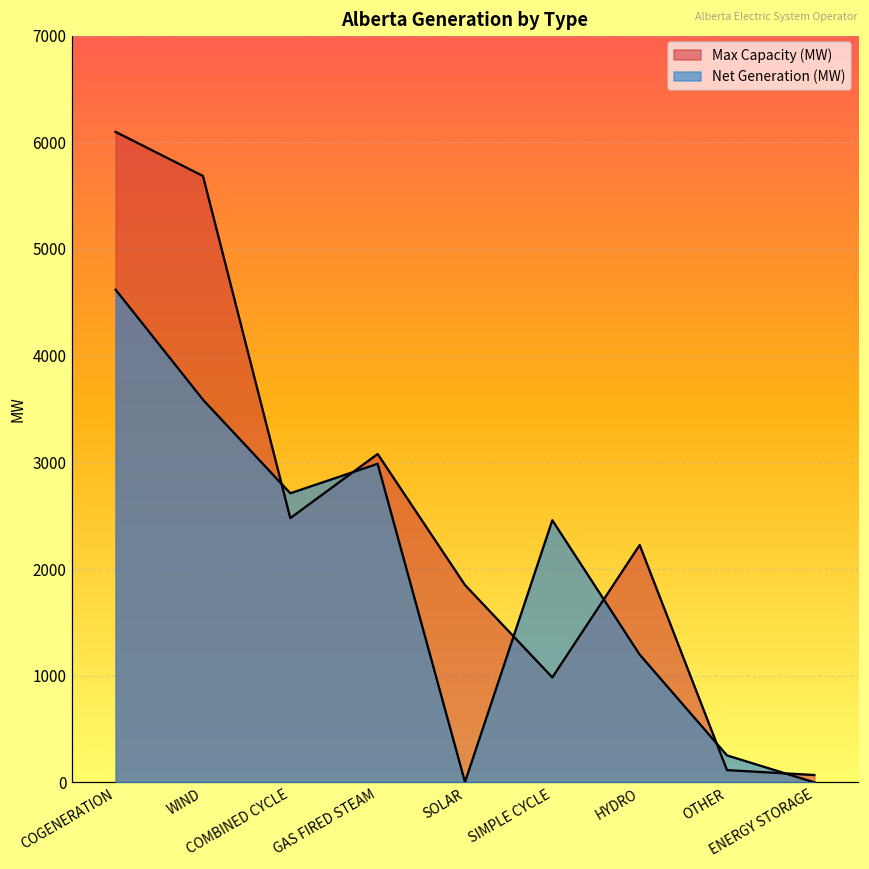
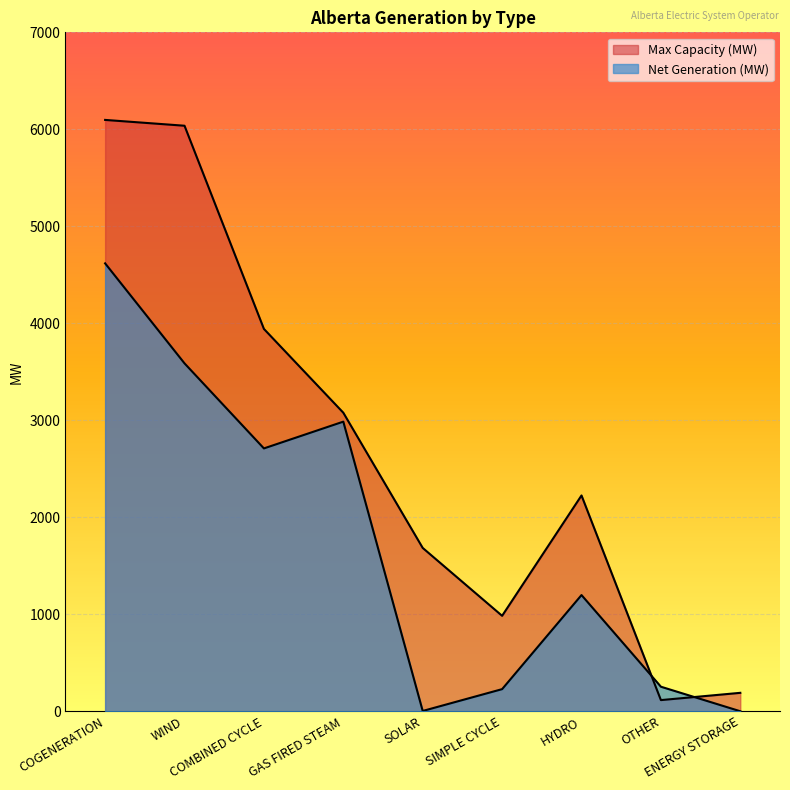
  {
    "Max Capacity (MW)": {
      "COGENERATION": 6100,
-     "WIND": 5700,
-     "COMBINED CYCLE": 2500,
+     "WIND": 6000,
+     "COMBINED CYCLE": 3900,
      "GAS FIRED STEAM": 3100,
-     "SOLAR": 1900,
+     "SOLAR": 1700,
      "SIMPLE CYCLE": 1000,
      "HYDRO": 2200,
      "OTHER": 100,
-     "ENERGY STORAGE": 100
+     "ENERGY STORAGE": 200
    },
    "Net Generation (MW)": {
      "COGENERATION": 4600,
      "WIND": 3600,
      "COMBINED CYCLE": 2700,
      "GAS FIRED STEAM": 3000,
      "SOLAR": 0,
-     "SIMPLE CYCLE": 2500,
+     "SIMPLE CYCLE": 200,
      "HYDRO": 1200,
      "OTHER": 300,
      "ENERGY STORAGE": 0
    }
  }
